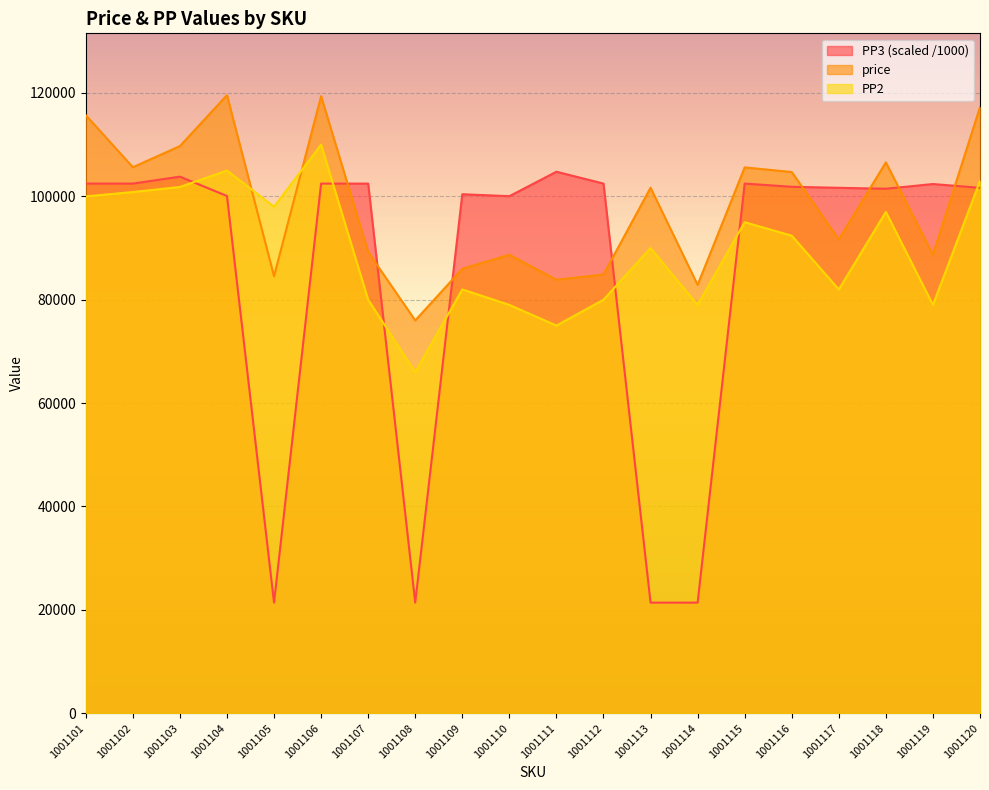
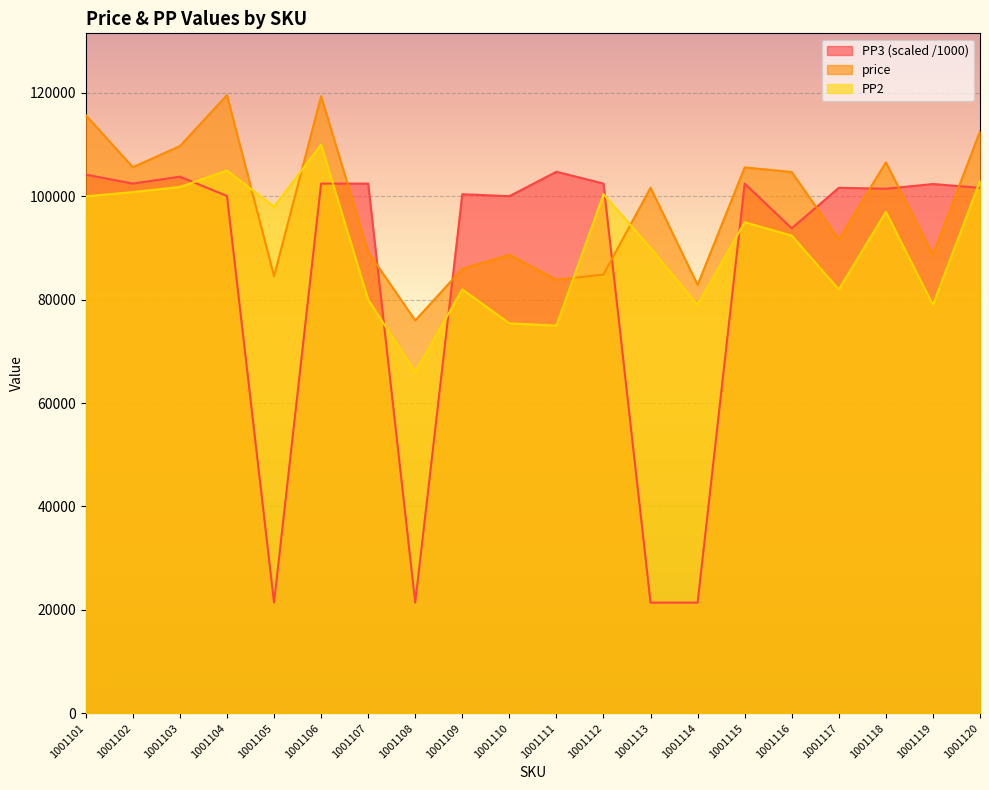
  {
    "PP3 (scaled /1000)": {
-     "1001101": 102000,
+     "1001101": 104000,
      "1001102": 102000,
      "1001103": 104000,
      "1001104": 100000,
      "1001105": 21000,
      "1001106": 102000,
      "1001107": 102000,
      "1001108": 21000,
      "1001109": 100000,
      "1001110": 100000,
      "1001111": 105000,
      "1001112": 102000,
      "1001113": 21000,
      "1001114": 21000,
      "1001115": 102000,
-     "1001116": 102000,
+     "1001116": 94000,
      "1001117": 102000,
      "1001118": 101000,
      "1001119": 102000,
      "1001120": 102000
    },
    "price": {
      "1001101": 116000,
      "1001102": 106000,
      "1001103": 110000,
      "1001104": 120000,
      "1001105": 85000,
      "1001106": 119000,
      "1001107": 89000,
      "1001108": 76000,
      "1001109": 86000,
      "1001110": 89000,
      "1001111": 84000,
      "1001112": 85000,
      "1001113": 102000,
      "1001114": 83000,
      "1001115": 106000,
      "1001116": 105000,
      "1001117": 92000,
      "1001118": 107000,
      "1001119": 89000,
-     "1001120": 117000
+     "1001120": 113000
    },
    "PP2": {
      "1001101": 100000,
      "1001102": 101000,
      "1001103": 102000,
      "1001104": 105000,
      "1001105": 98000,
      "1001106": 110000,
      "1001107": 80000,
      "1001108": 66000,
      "1001109": 82000,
-     "1001110": 79000,
+     "1001110": 75000,
      "1001111": 75000,
-     "1001112": 80000,
+     "1001112": 100000,
      "1001113": 90000,
      "1001114": 79000,
      "1001115": 95000,
      "1001116": 92000,
      "1001117": 82000,
      "1001118": 97000,
      "1001119": 79000,
      "1001120": 103000
    }
  }
